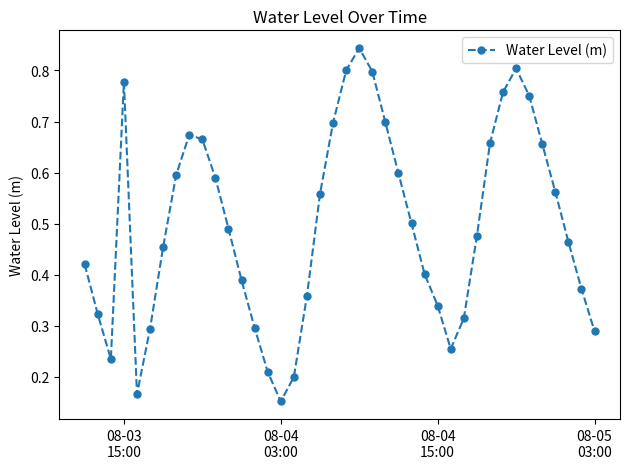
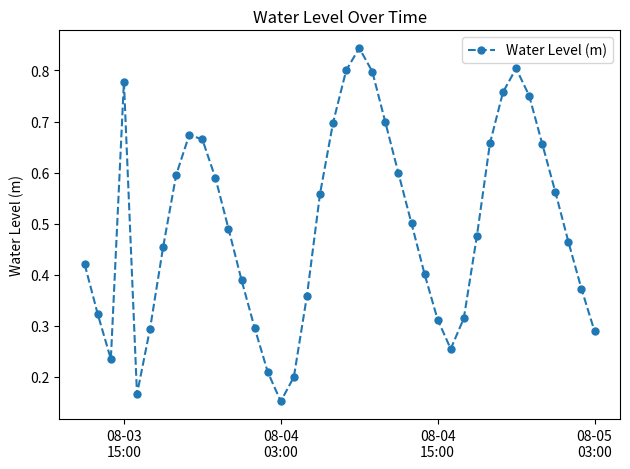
  {
    "08-03 15:00": 0.78,
    "08-04 03:00": 0.15,
-   "08-04 15:00": 0.34,
+   "08-04 15:00": 0.31,
    "08-05 03:00": 0.29
  }
